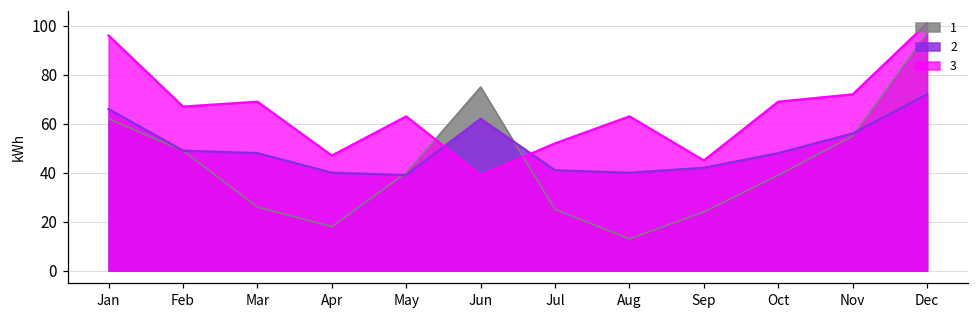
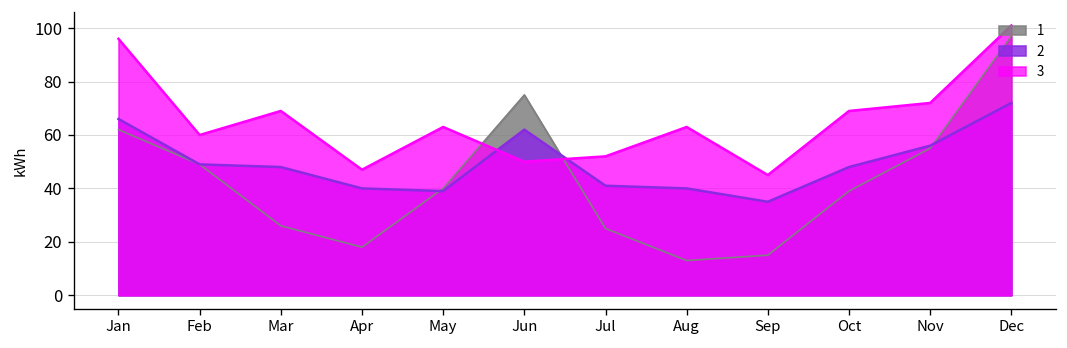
  {
    "1": {
      "Jan": 62,
      "Mar": 26,
      "Apr": 18,
      "Jun": 75,
      "Jul": 25,
      "Aug": 13,
-     "Sep": 24,
+     "Sep": 15,
      "Oct": 39,
      "Dec": 97
    },
    "2": {
      "Jan": 66,
      "Mar": 48,
      "Apr": 40,
      "Jun": 62,
      "Jul": 41,
      "Aug": 40,
-     "Sep": 42,
+     "Sep": 35,
      "Oct": 48,
      "Dec": 72
    },
    "3": {
      "Jan": 96,
-     "Feb": 67,
+     "Feb": 60,
      "Mar": 69,
      "Apr": 47,
      "May": 63,
-     "Jun": 39,
+     "Jun": 50,
      "Jul": 52,
      "Aug": 63,
      "Sep": 45,
      "Oct": 69,
      "Nov": 72,
      "Dec": 101
    }
  }
